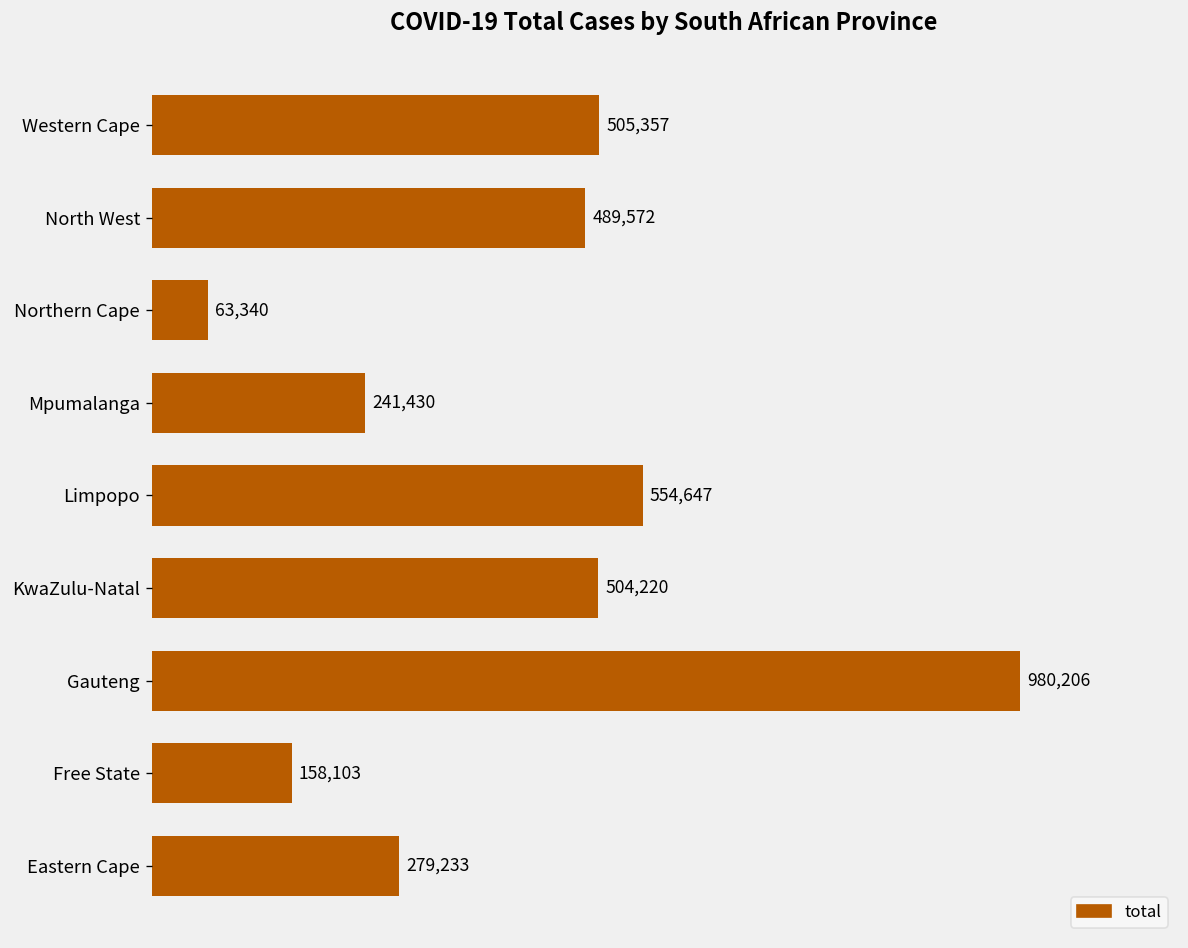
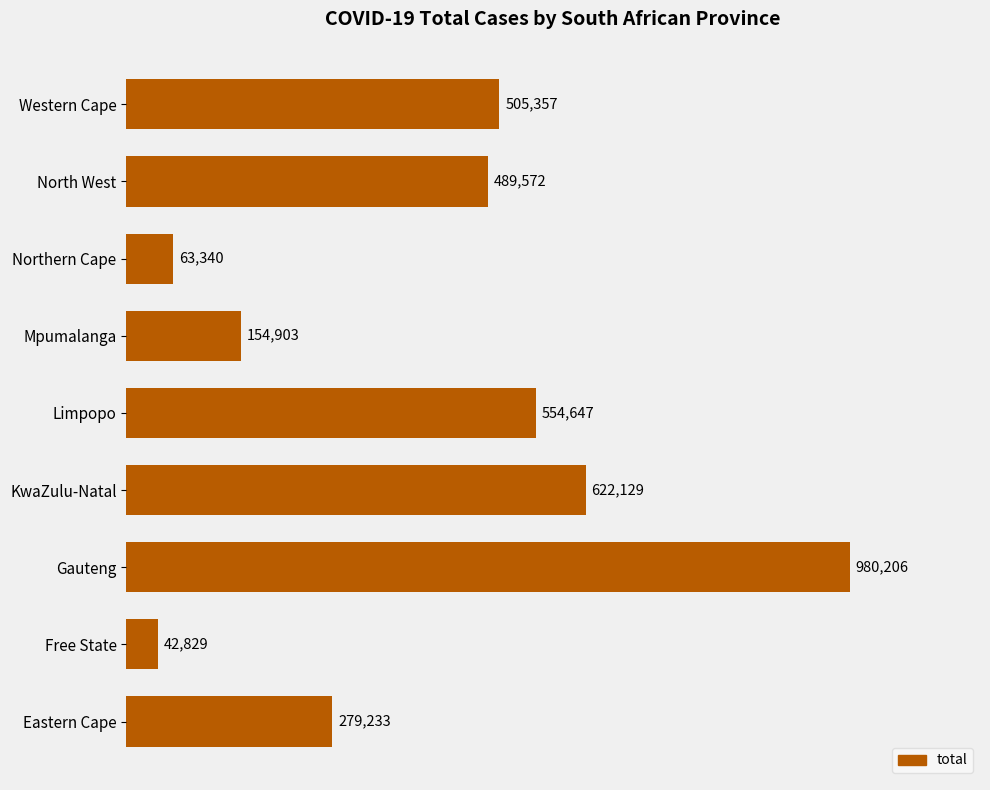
  {
    "Western Cape": "505,357",
    "North West": "489,572",
    "Northern Cape": "63,340",
-   "Mpumalanga": "241,430",
+   "Mpumalanga": "154,903",
    "Limpopo": "554,647",
-   "KwaZulu-Natal": "504,220",
+   "KwaZulu-Natal": "622,129",
    "Gauteng": "980,206",
-   "Free State": "158,103",
+   "Free State": "42,829",
    "Eastern Cape": "279,233"
  }
